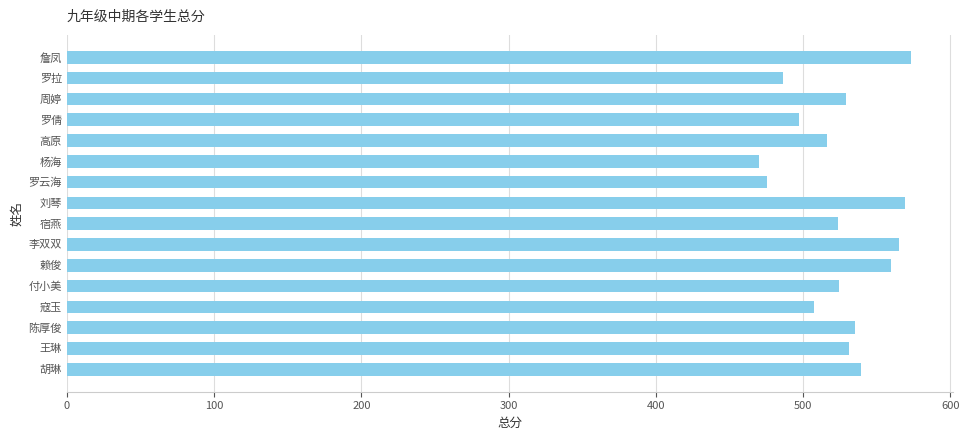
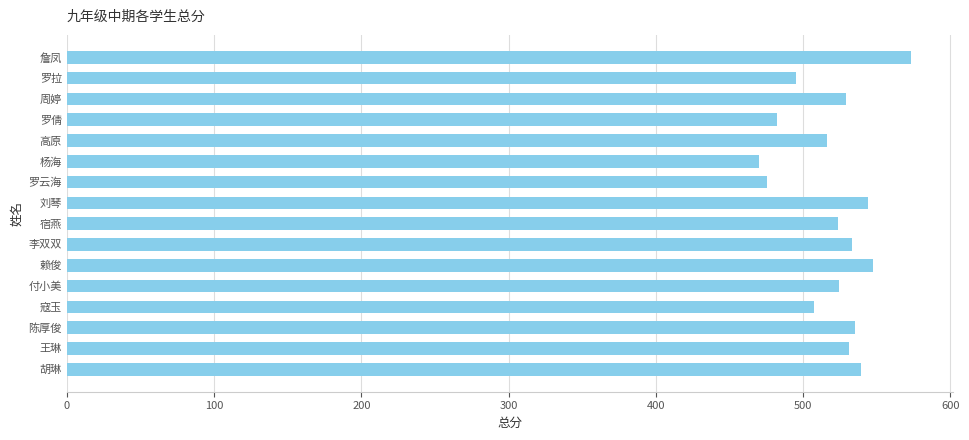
  {
    "詹凤": 573,
-   "罗拉": 486,
+   "罗拉": 495,
    "周婷": 529,
-   "罗倩": 497,
+   "罗倩": 482,
    "高原": 516,
    "杨海": 470,
    "罗云海": 476,
-   "刘琴": 570,
+   "刘琴": 544,
    "宿燕": 524,
-   "李双双": 565,
-   "赖俊": 560,
+   "李双双": 533,
+   "赖俊": 548,
    "付小美": 525,
    "寇玉": 508,
    "陈厚俊": 535,
    "王琳": 531,
    "胡琳": 539
  }
